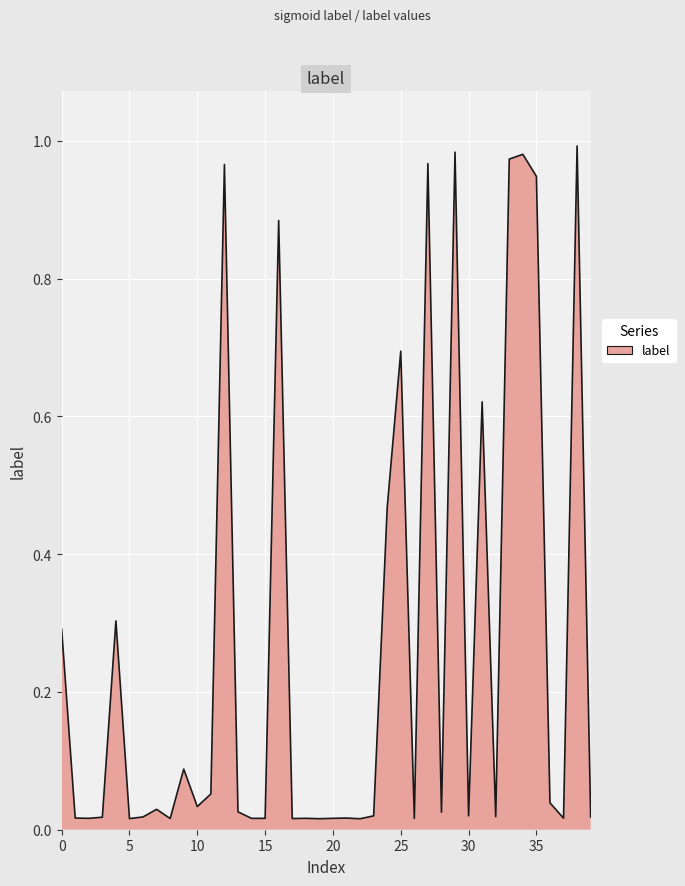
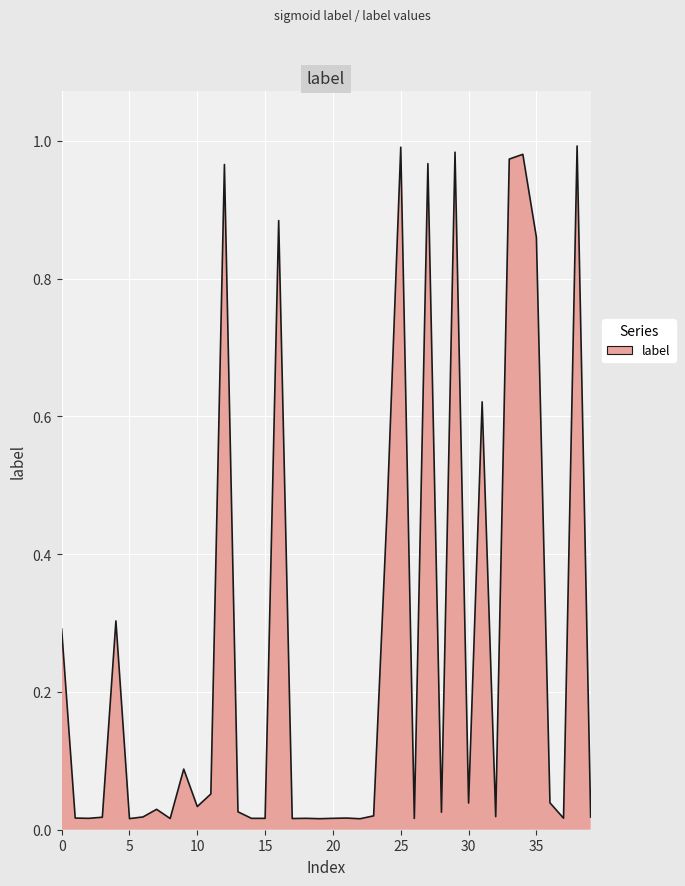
  {
    "0": 0.29,
    "5": 0.02,
    "10": 0.03,
    "15": 0.02,
    "20": 0.02,
-   "25": 0.69,
-   "30": 0.02,
-   "35": 0.95
+   "25": 0.99,
+   "30": 0.04,
+   "35": 0.86
  }
